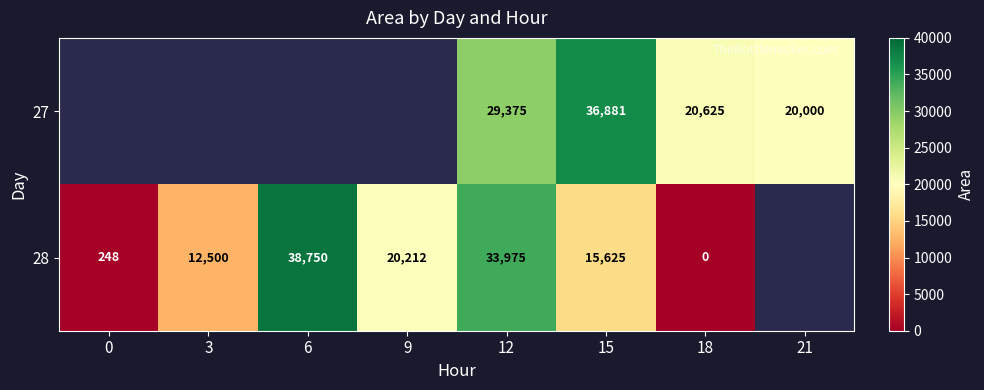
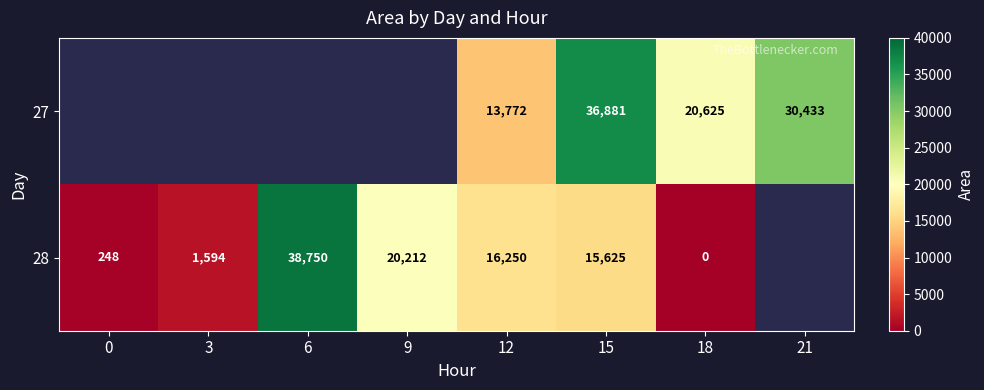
  {
    "27": {
-     "12": "29,375",
+     "12": "13,772",
      "15": "36,881",
      "18": "20,625",
-     "21": "20,000"
+     "21": "30,433"
    },
    "28": {
      "0": "248",
-     "3": "12,500",
+     "3": "1,594",
      "6": "38,750",
      "9": "20,212",
-     "12": "33,975",
+     "12": "16,250",
      "15": "15,625",
      "18": "0"
    }
  }
